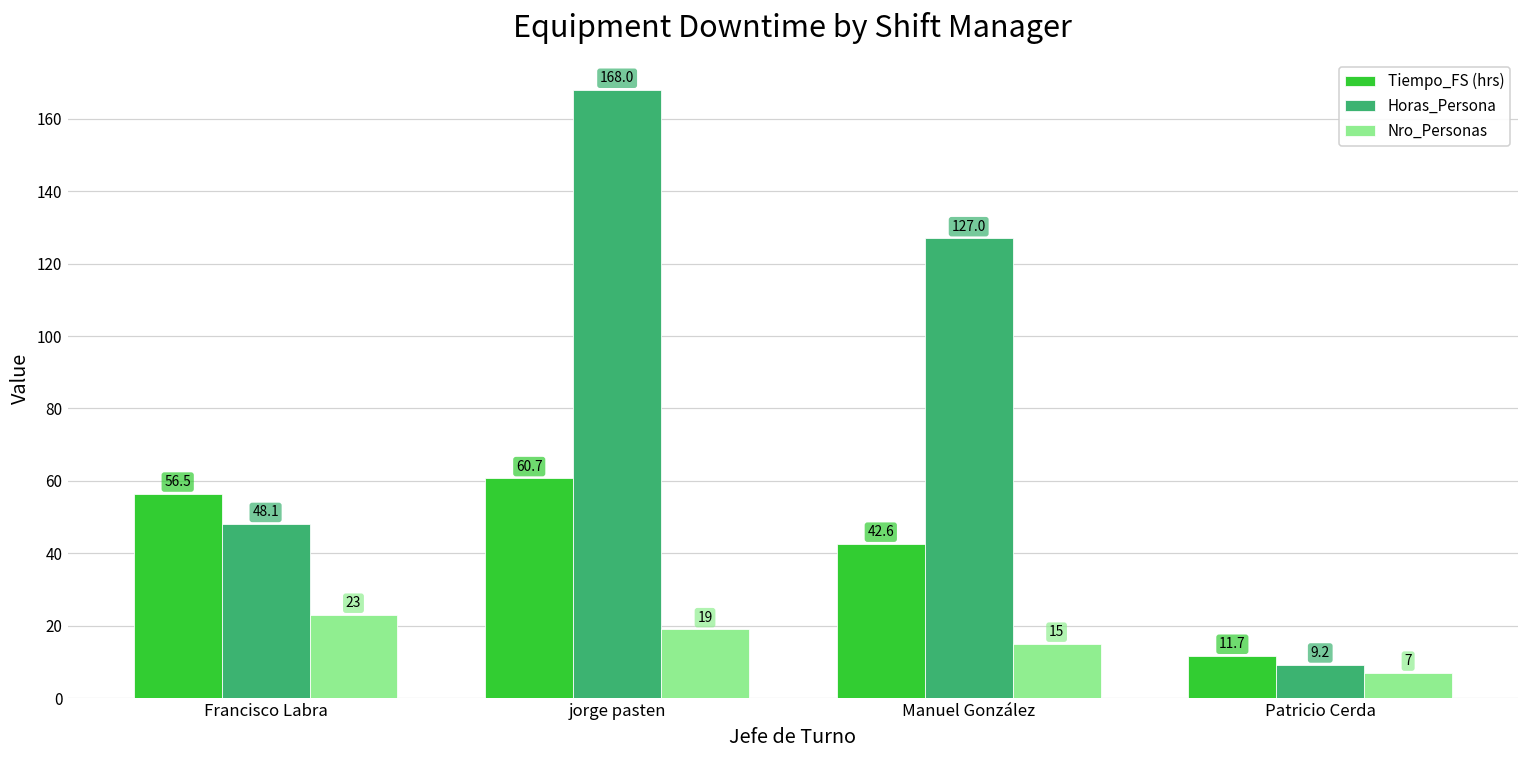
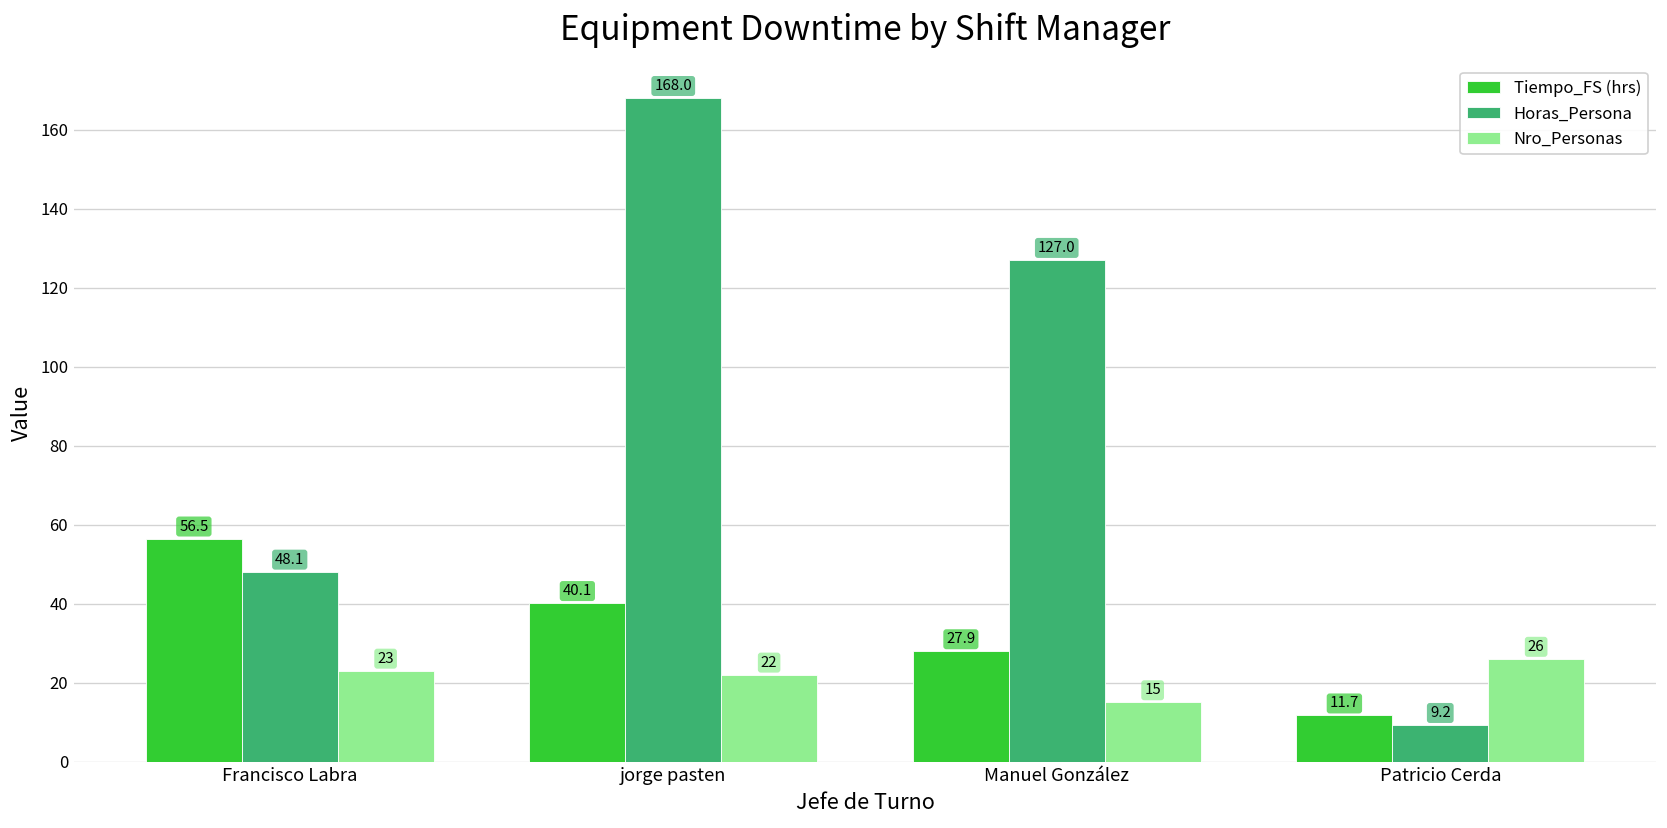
  {
    "Tiempo_FS (hrs)": {
-     "jorge pasten": 60.7,
-     "Manuel González": 42.6
+     "jorge pasten": 40.1,
+     "Manuel González": 27.9
    },
    "Nro_Personas": {
-     "jorge pasten": 19,
-     "Patricio Cerda": 7
+     "jorge pasten": 22,
+     "Patricio Cerda": 26
    }
  }
